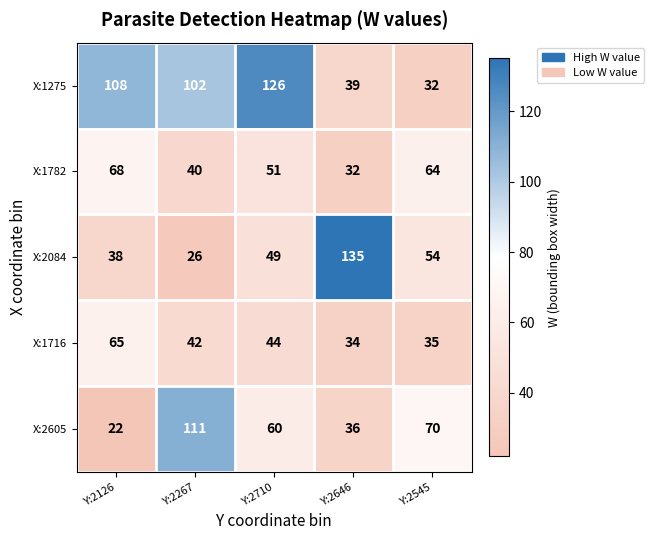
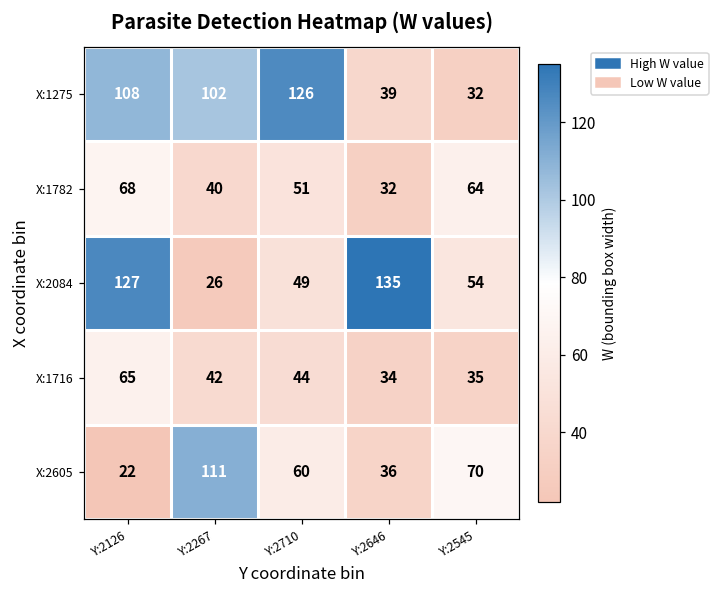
  {
    "X:1275": {
      "Y:2126": 108,
      "Y:2267": 102,
      "Y:2710": 126,
      "Y:2646": 39,
      "Y:2545": 32
    },
    "X:1782": {
      "Y:2126": 68,
      "Y:2267": 40,
      "Y:2710": 51,
      "Y:2646": 32,
      "Y:2545": 64
    },
    "X:2084": {
-     "Y:2126": 38,
+     "Y:2126": 127,
      "Y:2267": 26,
      "Y:2710": 49,
      "Y:2646": 135,
      "Y:2545": 54
    },
    "X:1716": {
      "Y:2126": 65,
      "Y:2267": 42,
      "Y:2710": 44,
      "Y:2646": 34,
      "Y:2545": 35
    },
    "X:2605": {
      "Y:2126": 22,
      "Y:2267": 111,
      "Y:2710": 60,
      "Y:2646": 36,
      "Y:2545": 70
    }
  }
